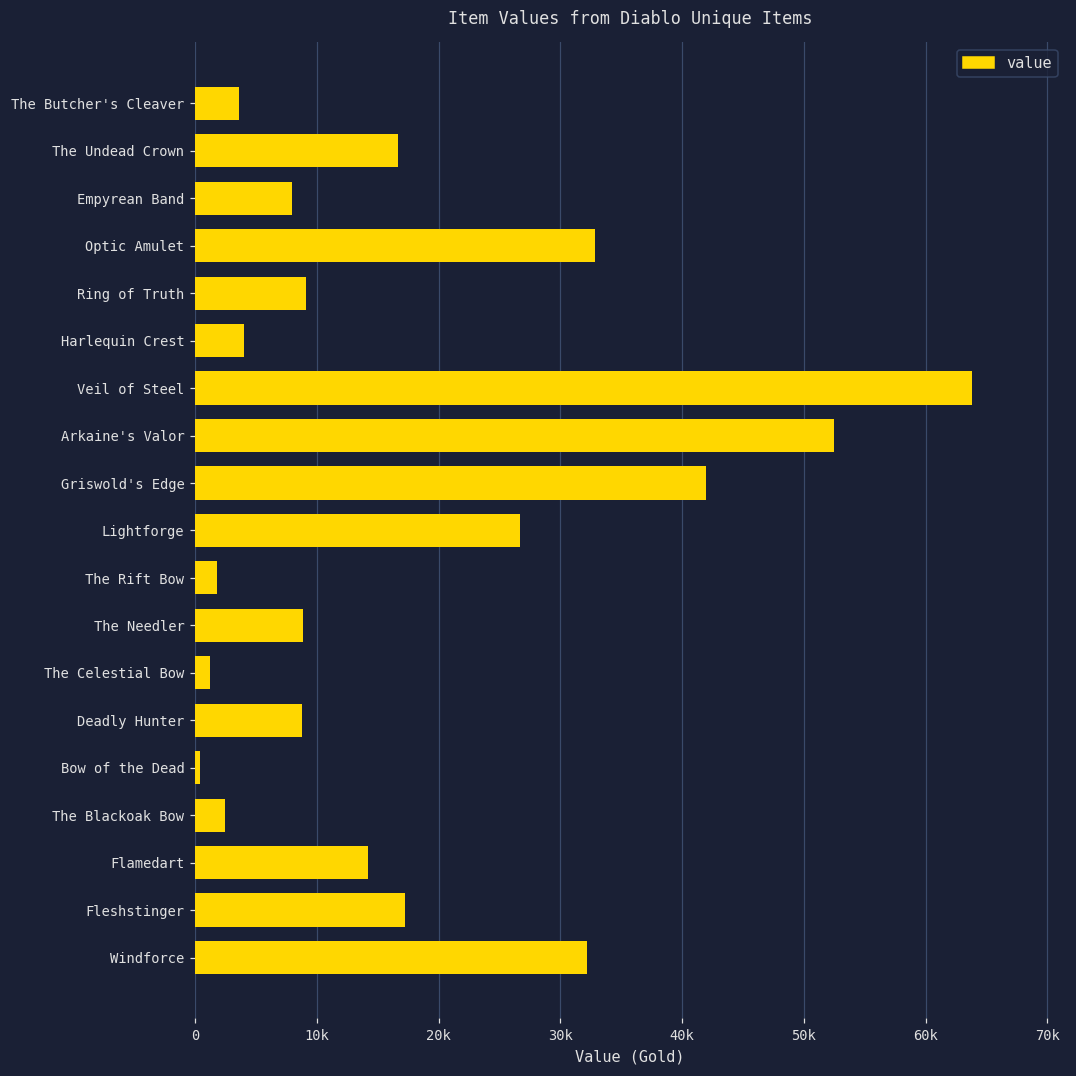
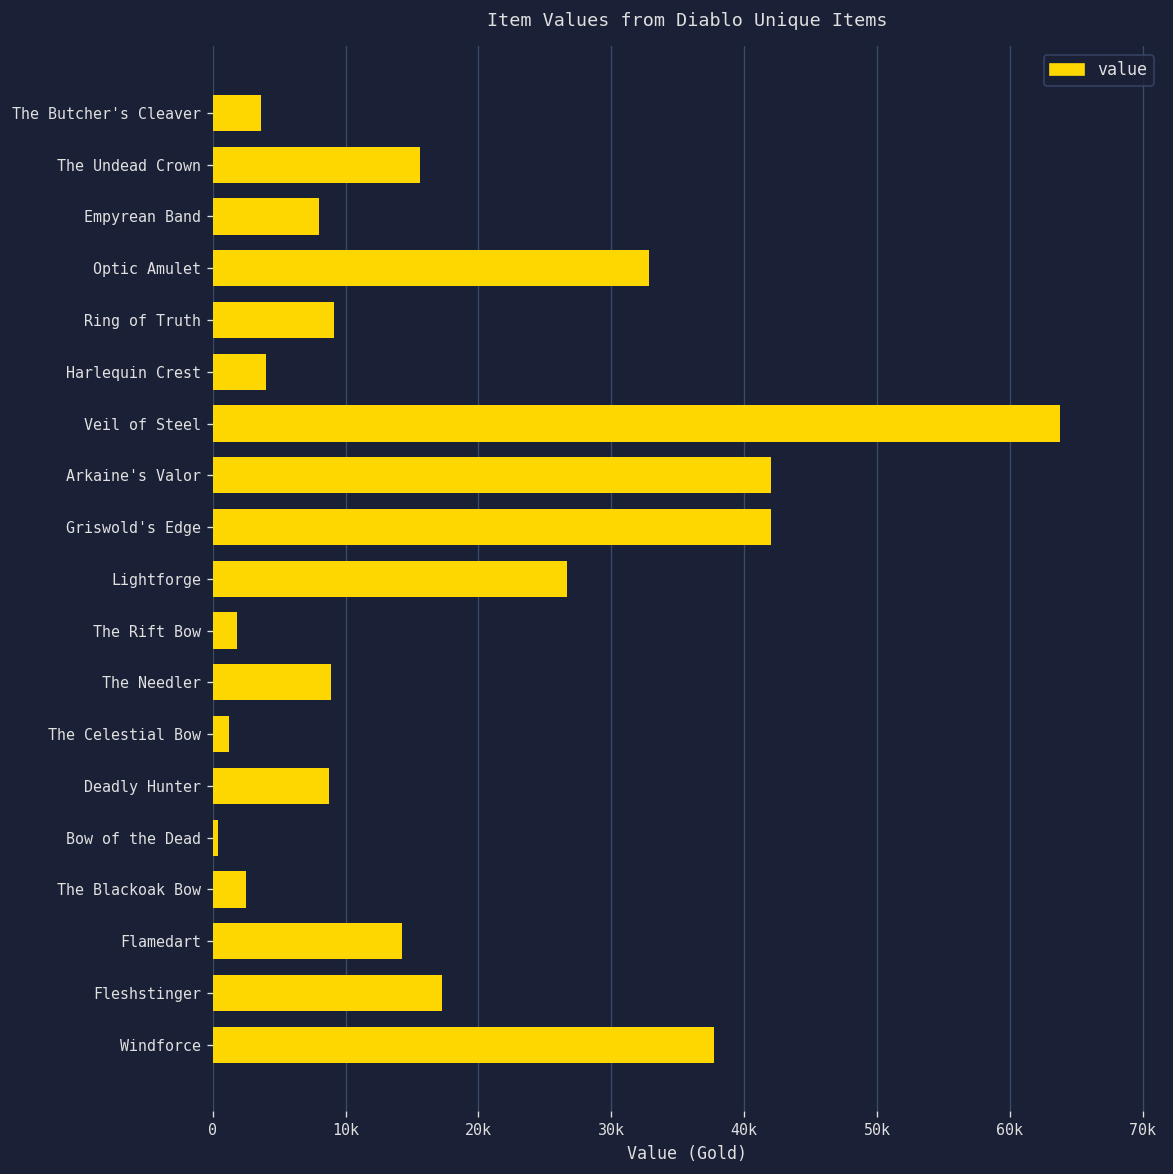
  {
    "The Butcher's Cleaver": 3700,
-   "The Undead Crown": 16700,
+   "The Undead Crown": 15600,
    "Empyrean Band": 8000,
    "Optic Amulet": 32800,
    "Ring of Truth": 9100,
    "Harlequin Crest": 4000,
    "Veil of Steel": 63800,
-   "Arkaine's Valor": 52500,
+   "Arkaine's Valor": 42000,
    "Griswold's Edge": 42000,
    "Lightforge": 26700,
    "The Rift Bow": 1800,
    "The Needler": 8900,
    "The Celestial Bow": 1200,
    "Deadly Hunter": 8800,
    "Bow of the Dead": 400,
    "The Blackoak Bow": 2500,
    "Flamedart": 14300,
    "Fleshstinger": 17200,
-   "Windforce": 32200
+   "Windforce": 37800
  }
